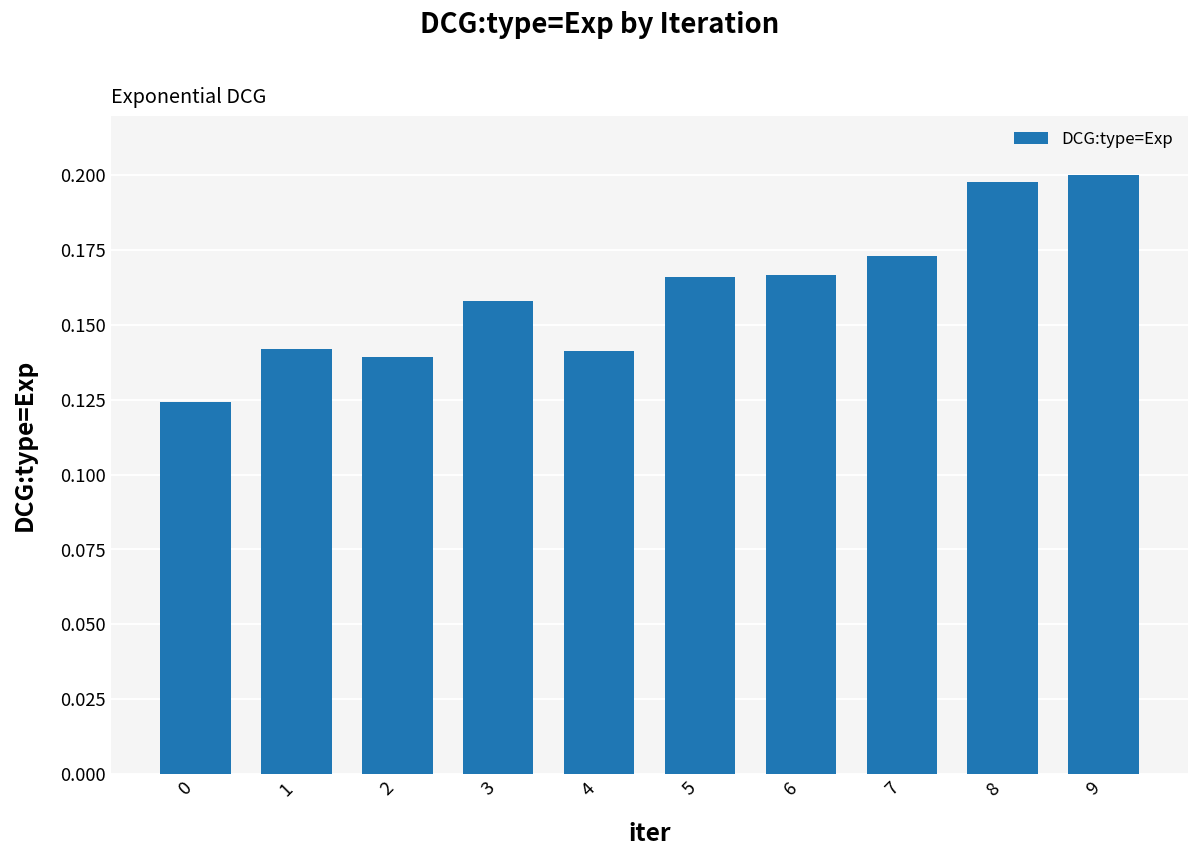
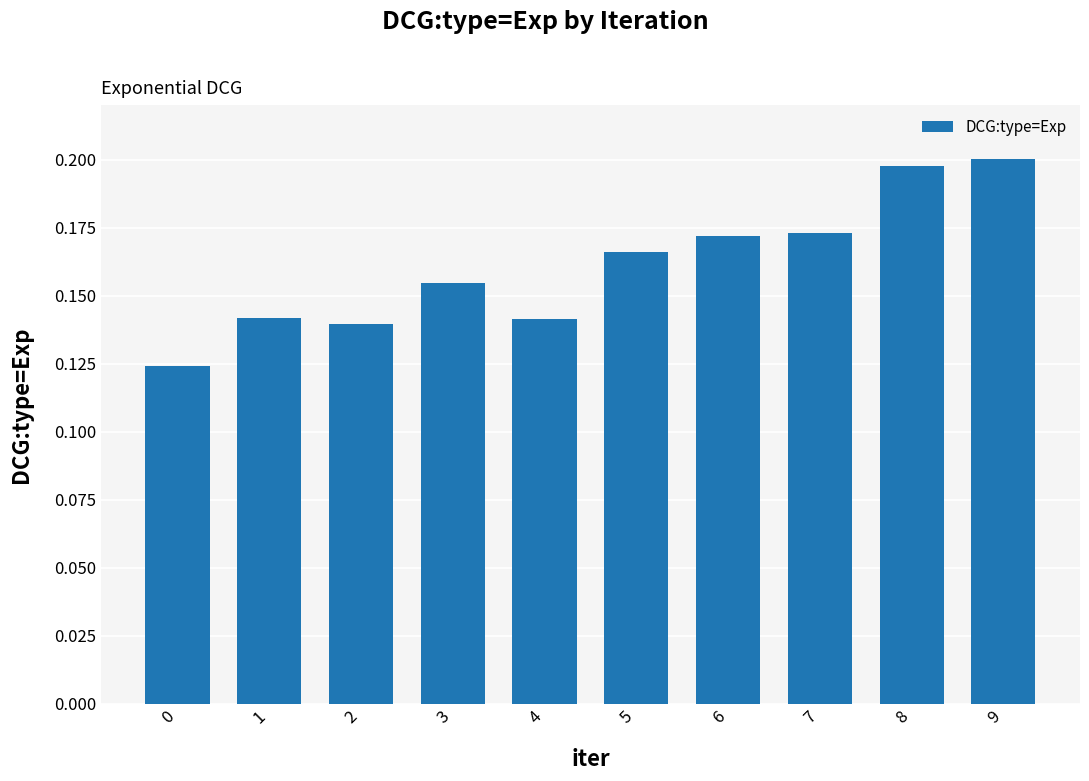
  {
    "0": 0.124,
    "1": 0.142,
    "2": 0.139,
-   "3": 0.158,
+   "3": 0.155,
    "4": 0.141,
    "5": 0.166,
-   "6": 0.167,
+   "6": 0.172,
    "7": 0.173,
    "8": 0.198,
    "9": 0.200
  }
